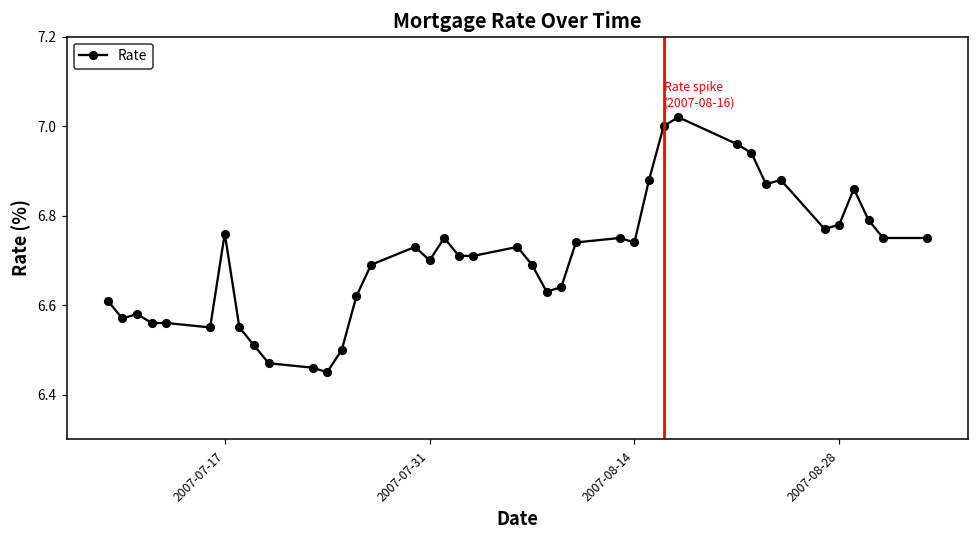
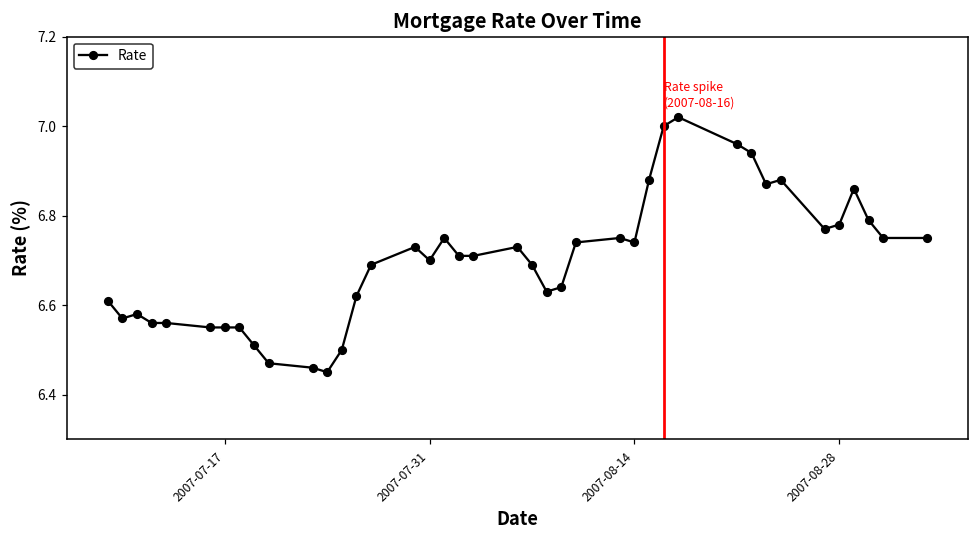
  {
-   "2007-07-17": 6.76,
+   "2007-07-17": 6.55,
    "2007-07-31": 6.70,
    "2007-08-14": 6.74,
    "2007-08-28": 6.78
  }
